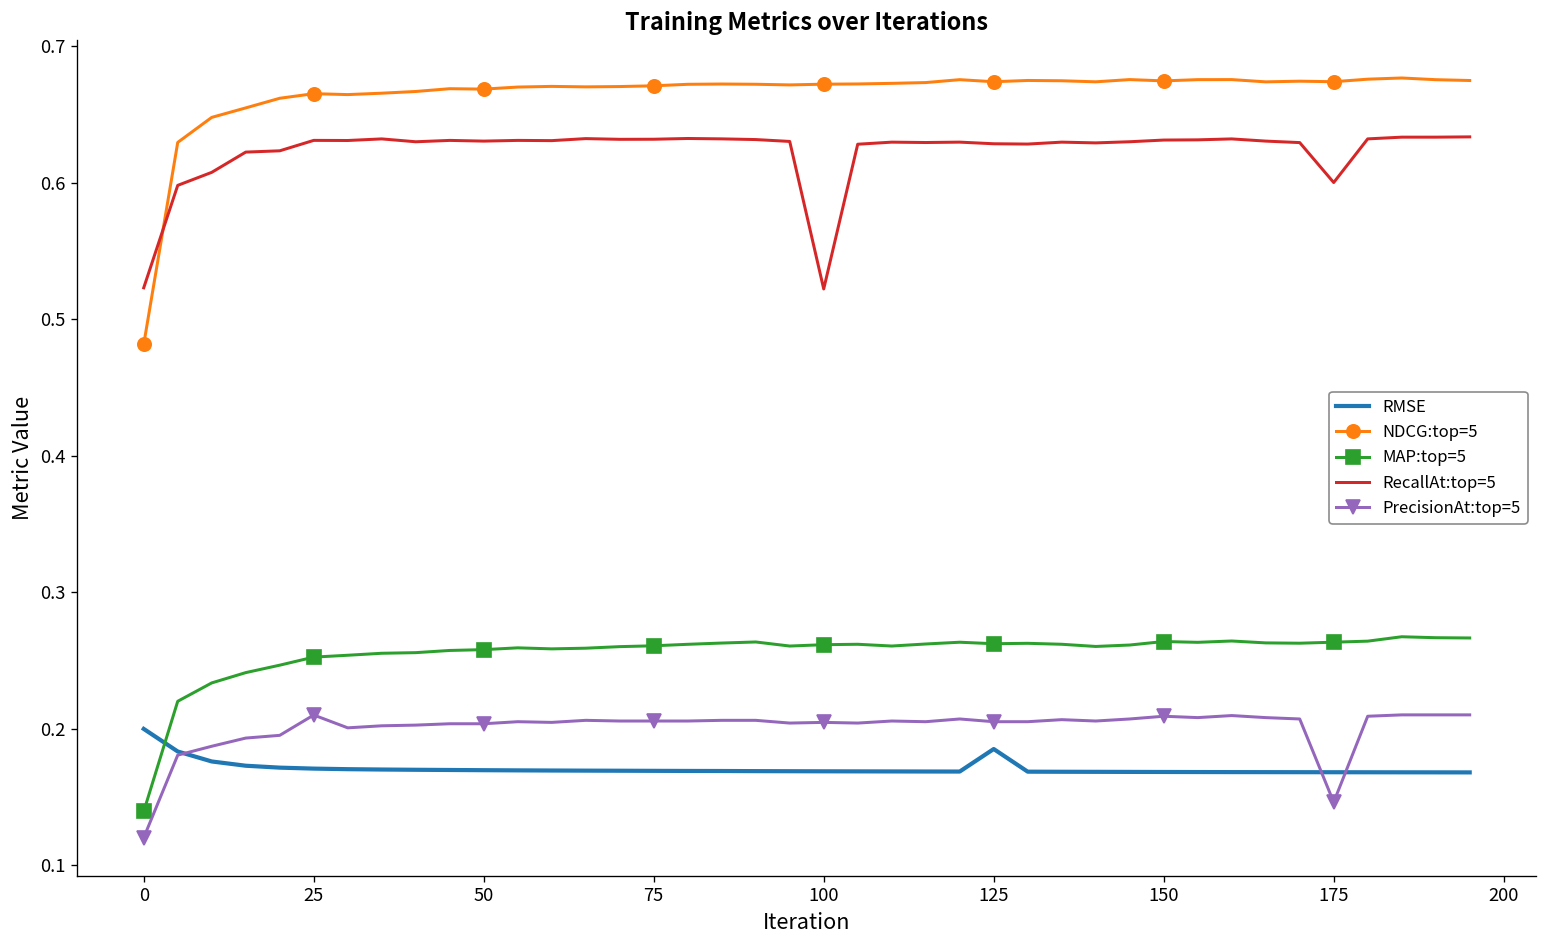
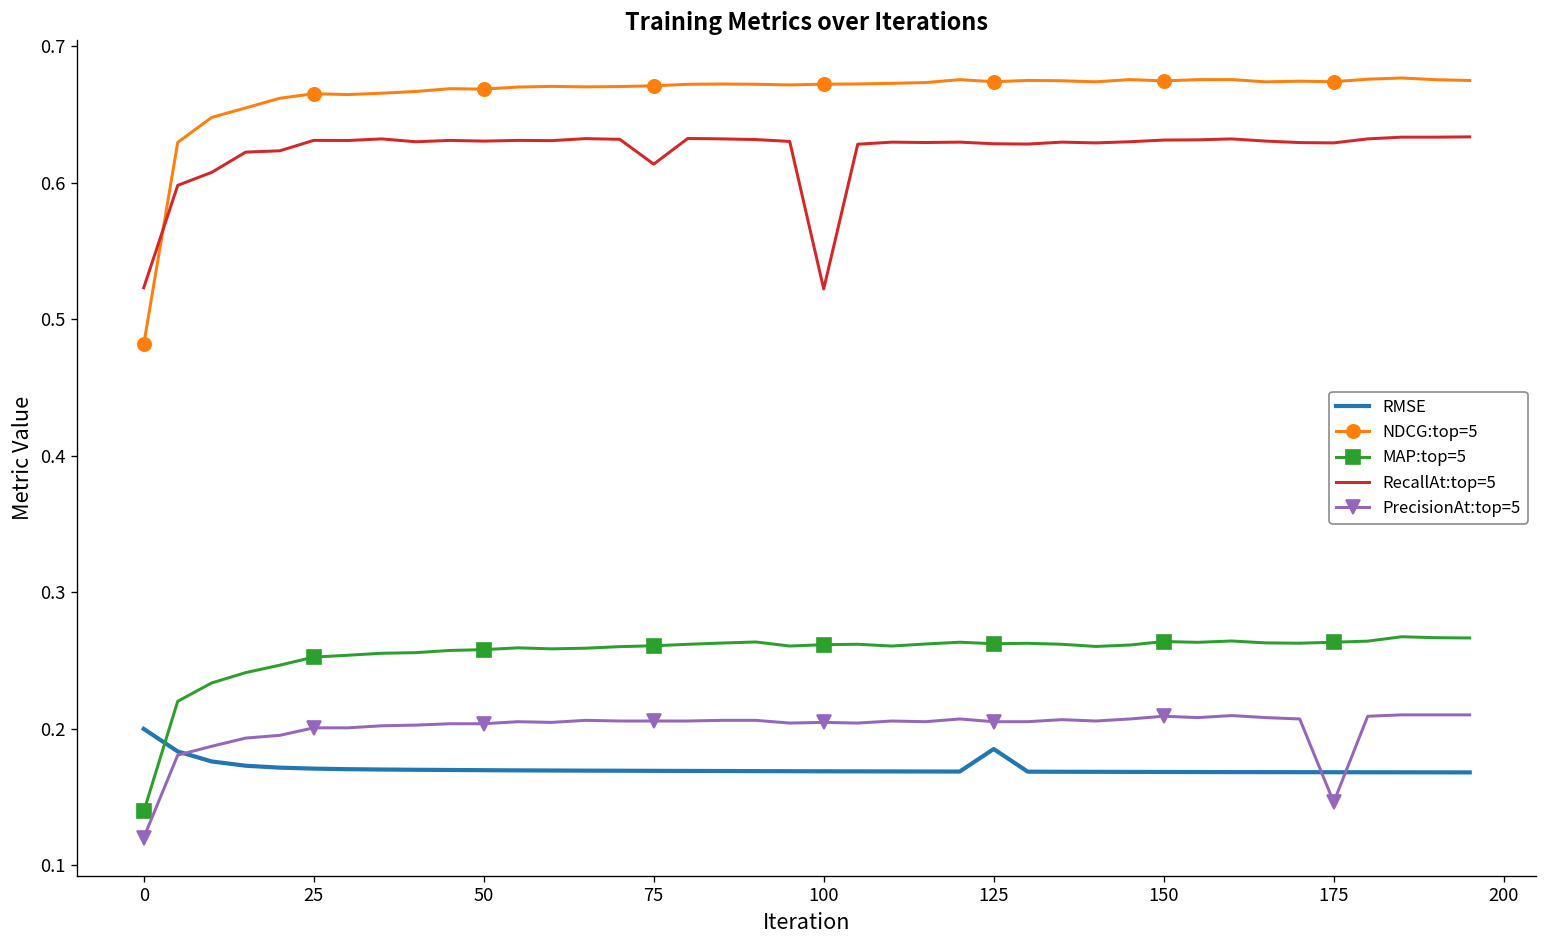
  {
    "RMSE": {
      "0": 0.200,
      "25": 0.171,
      "50": 0.169,
      "75": 0.169,
      "100": 0.169,
      "125": 0.185,
      "150": 0.168,
      "175": 0.168
    },
    "NDCG:top=5": {
      "0": 0.482,
      "25": 0.665,
      "50": 0.669,
      "75": 0.671,
      "100": 0.672,
      "125": 0.674,
      "150": 0.675,
      "175": 0.674
    },
    "MAP:top=5": {
      "0": 0.139,
      "25": 0.252,
      "50": 0.258,
      "75": 0.261,
      "100": 0.261,
      "125": 0.262,
      "150": 0.264,
      "175": 0.263
    },
    "RecallAt:top=5": {
      "0": 0.523,
      "25": 0.631,
      "50": 0.631,
-     "75": 0.632,
+     "75": 0.614,
      "100": 0.522,
      "125": 0.629,
      "150": 0.631,
-     "175": 0.600
+     "175": 0.629
    },
    "PrecisionAt:top=5": {
      "0": 0.120,
-     "25": 0.210,
+     "25": 0.201,
      "50": 0.204,
      "75": 0.206,
      "100": 0.205,
      "125": 0.205,
      "150": 0.209,
      "175": 0.146
    }
  }
